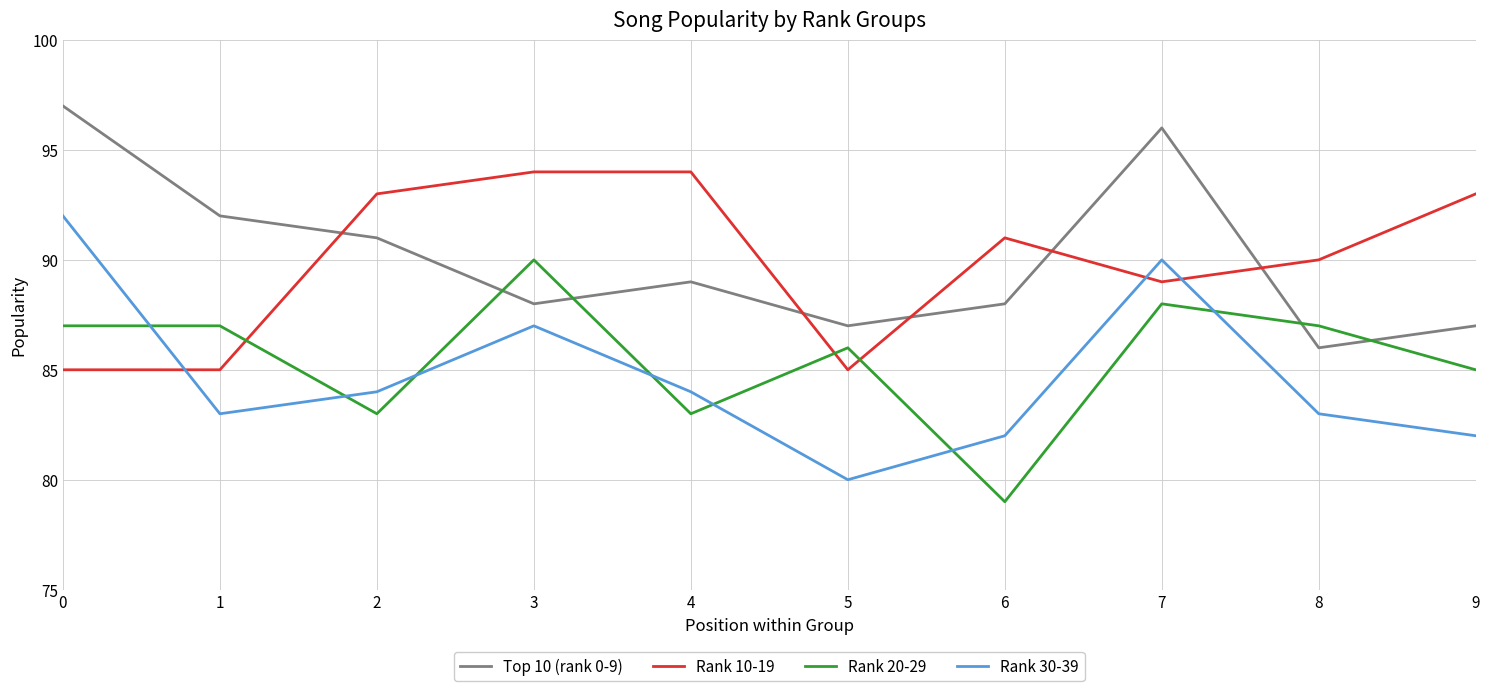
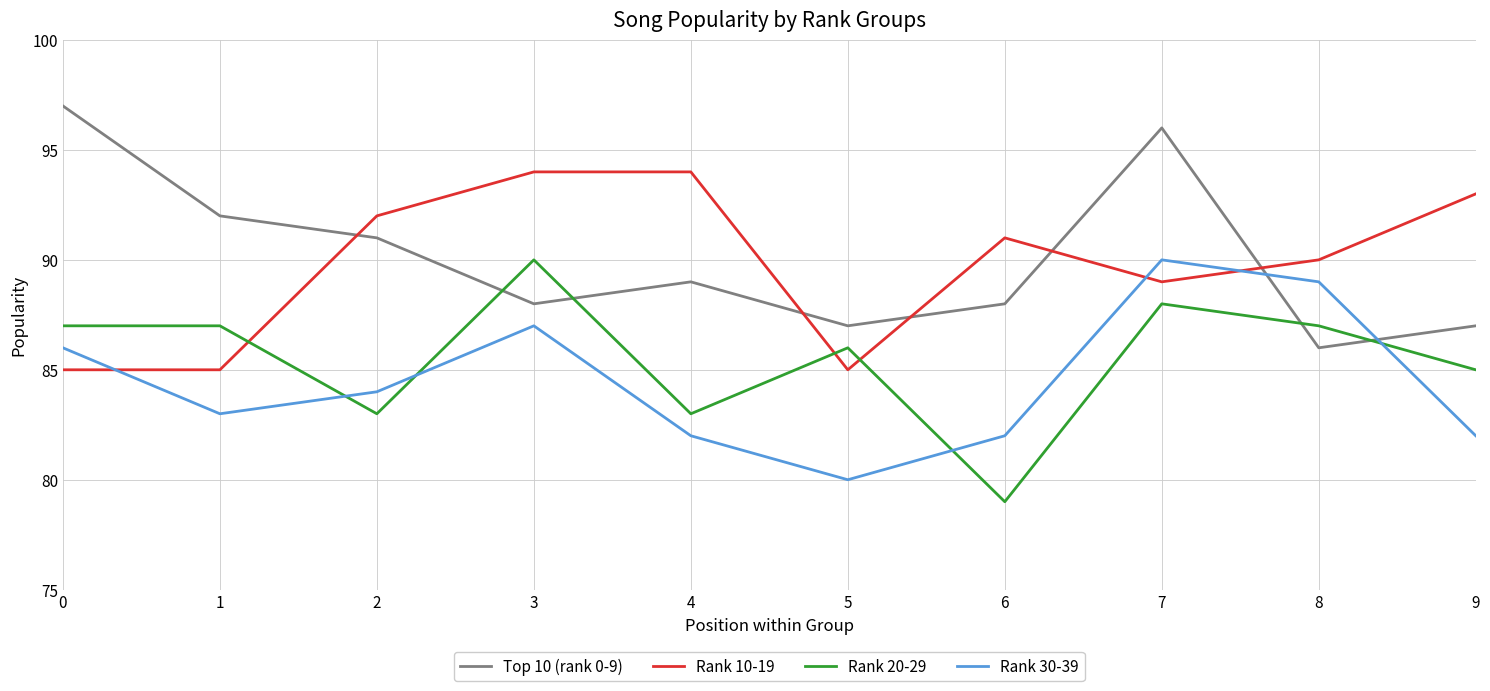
  {
    "Top 10 (rank 0-9)": {
      "0": 97,
      "1": 92,
      "2": 91,
      "3": 88,
      "4": 89,
      "5": 87,
      "6": 88,
      "7": 96,
      "8": 86,
      "9": 87
    },
    "Rank 10-19": {
      "0": 85,
      "1": 85,
-     "2": 93,
+     "2": 92,
      "3": 94,
      "4": 94,
      "5": 85,
      "6": 91,
      "7": 89,
      "8": 90,
      "9": 93
    },
    "Rank 20-29": {
      "0": 87,
      "1": 87,
      "2": 83,
      "3": 90,
      "4": 83,
      "5": 86,
      "6": 79,
      "7": 88,
      "8": 87,
      "9": 85
    },
    "Rank 30-39": {
-     "0": 92,
+     "0": 86,
      "1": 83,
      "2": 84,
      "3": 87,
-     "4": 84,
+     "4": 82,
      "5": 80,
      "6": 82,
      "7": 90,
-     "8": 83,
+     "8": 89,
      "9": 82
    }
  }
